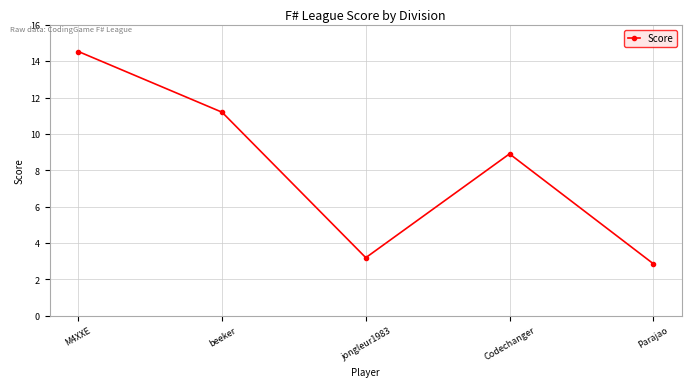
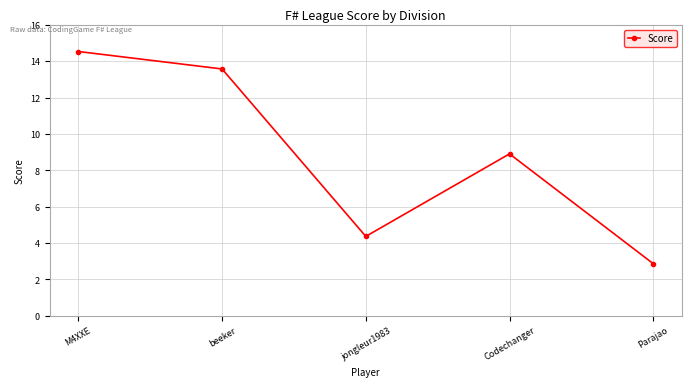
  {
    "M4XXE": 14.5,
-   "beeker": 11.2,
-   "jongleur1983": 3.2,
+   "beeker": 13.6,
+   "jongleur1983": 4.4,
    "Codechanger": 8.9,
    "Parajao": 2.9
  }
